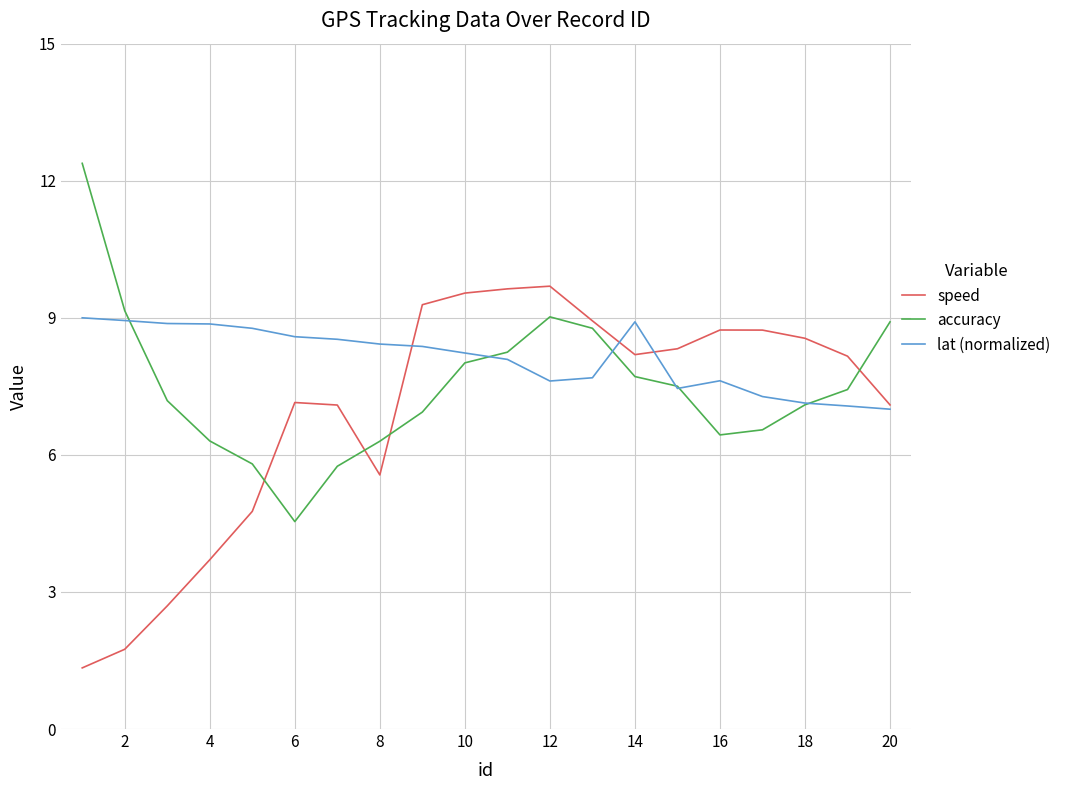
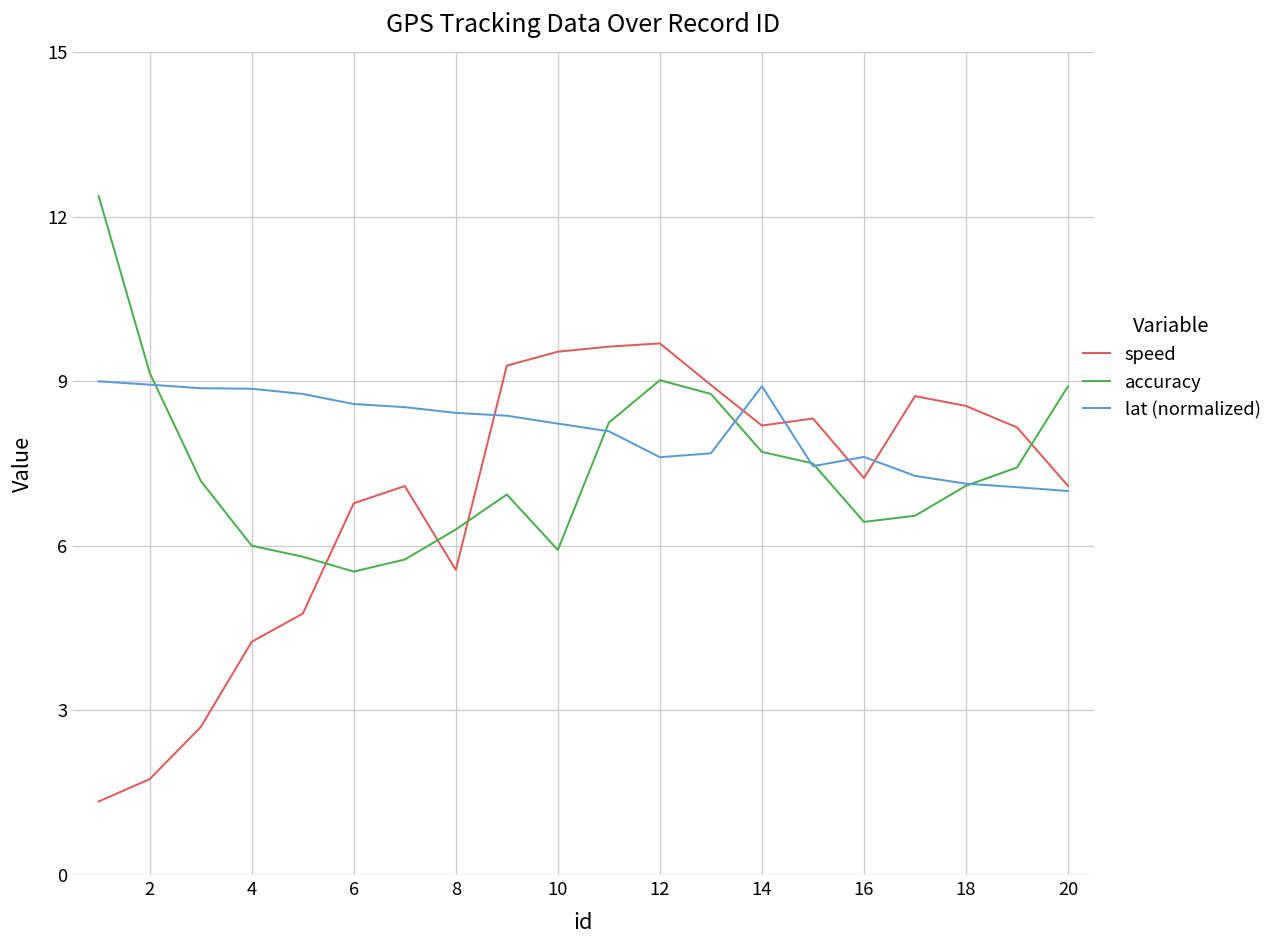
  {
    "speed": {
      "2": 1.7,
-     "4": 3.7,
-     "6": 7.1,
+     "4": 4.3,
+     "6": 6.8,
      "8": 5.6,
      "10": 9.5,
      "12": 9.7,
      "14": 8.2,
-     "16": 8.7,
+     "16": 7.2,
      "18": 8.6,
      "20": 7.1
    },
    "accuracy": {
      "2": 9.2,
-     "4": 6.3,
-     "6": 4.5,
+     "4": 6.0,
+     "6": 5.5,
      "8": 6.3,
-     "10": 8.0,
+     "10": 5.9,
      "12": 9.0,
      "14": 7.7,
      "16": 6.4,
      "20": 8.9
    },
    "lat (normalized)": {
      "2": 8.9,
      "4": 8.9,
      "6": 8.6,
      "8": 8.4,
      "10": 8.2,
      "12": 7.6,
      "14": 8.9,
      "16": 7.6,
      "20": 7.0
    }
  }
